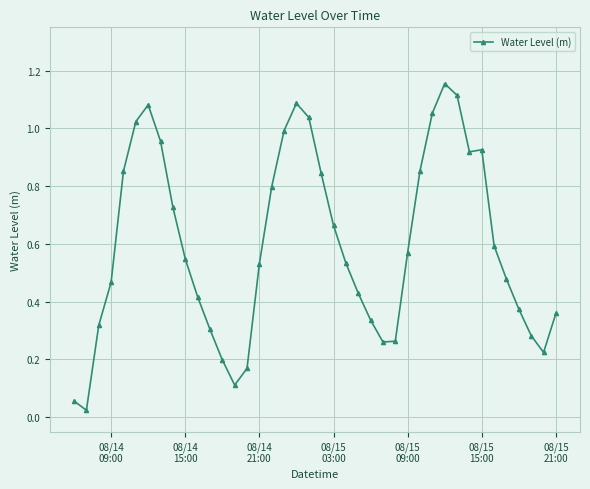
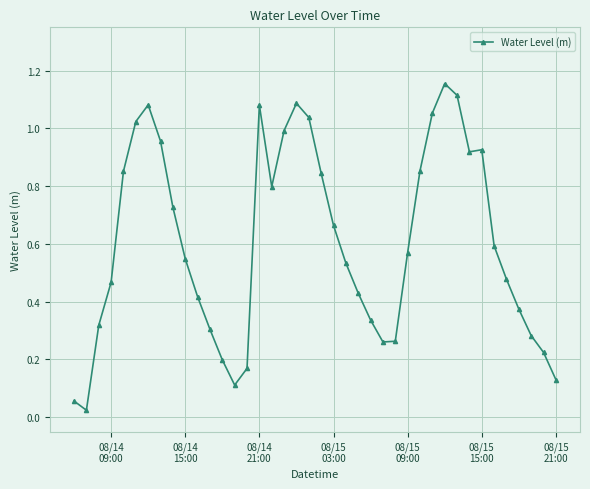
  {
    "08/14 09:00": 0.47,
    "08/14 15:00": 0.55,
-   "08/14 21:00": 0.53,
+   "08/14 21:00": 1.08,
    "08/15 03:00": 0.66,
    "08/15 09:00": 0.57,
    "08/15 15:00": 0.93,
-   "08/15 21:00": 0.36
+   "08/15 21:00": 0.13
  }
